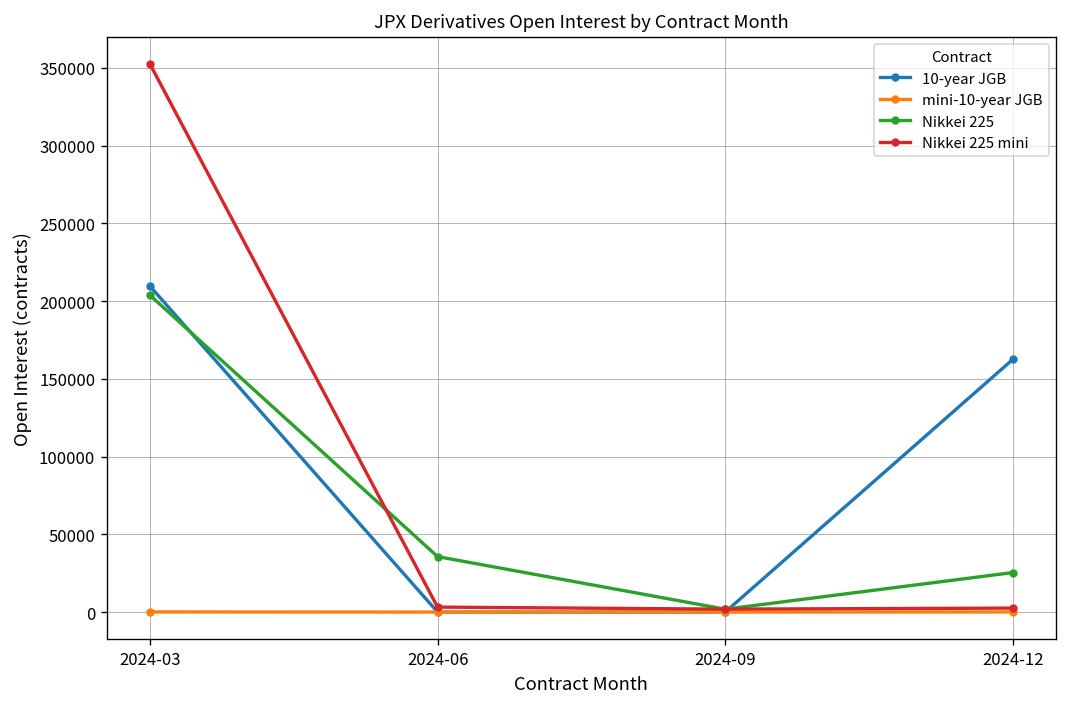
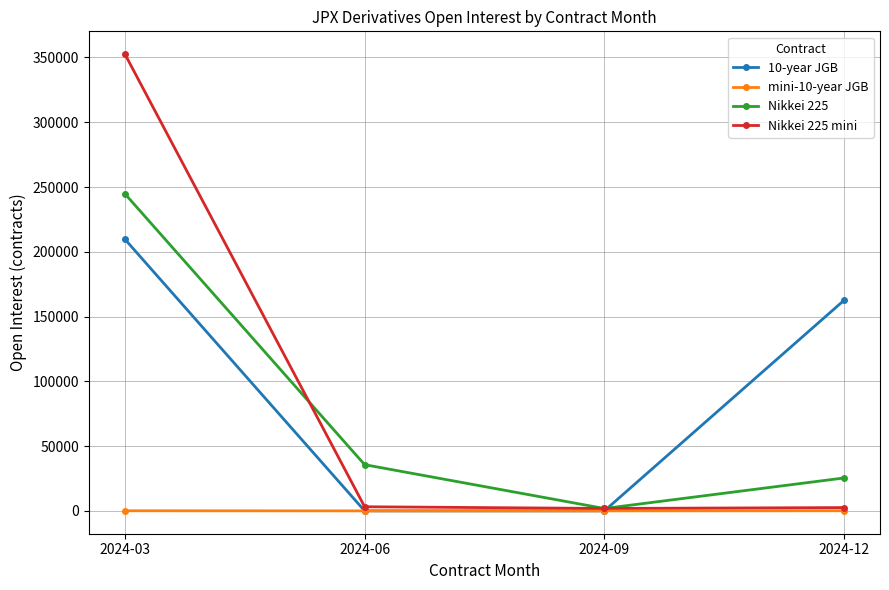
  {
    "10-year JGB": {
      "2024-03": 210000,
      "2024-12": 163000
    },
    "mini-10-year JGB": {
      "2024-03": 0,
      "2024-12": 0
    },
    "Nikkei 225": {
-     "2024-03": 204000,
+     "2024-03": 245000,
      "2024-06": 36000,
      "2024-12": 25000
    },
    "Nikkei 225 mini": {
      "2024-03": 353000,
      "2024-06": 3000,
      "2024-12": 3000
    }
  }
